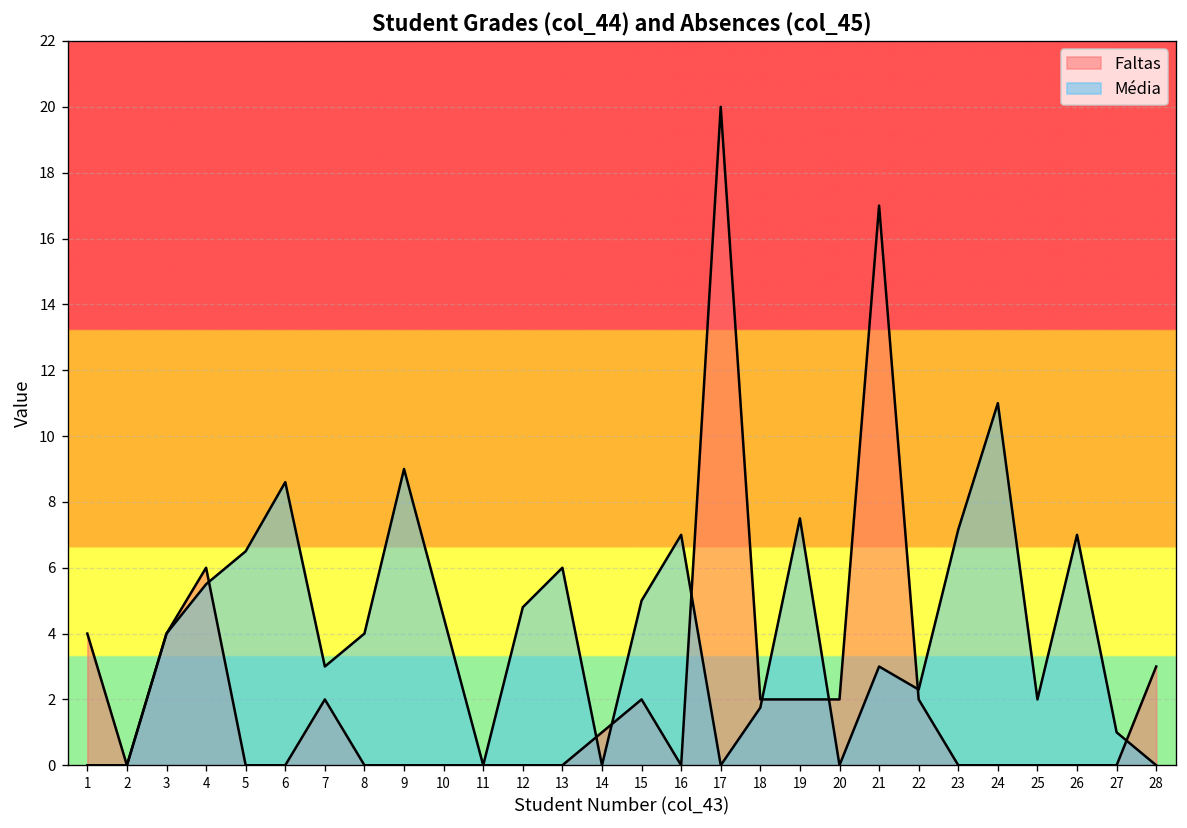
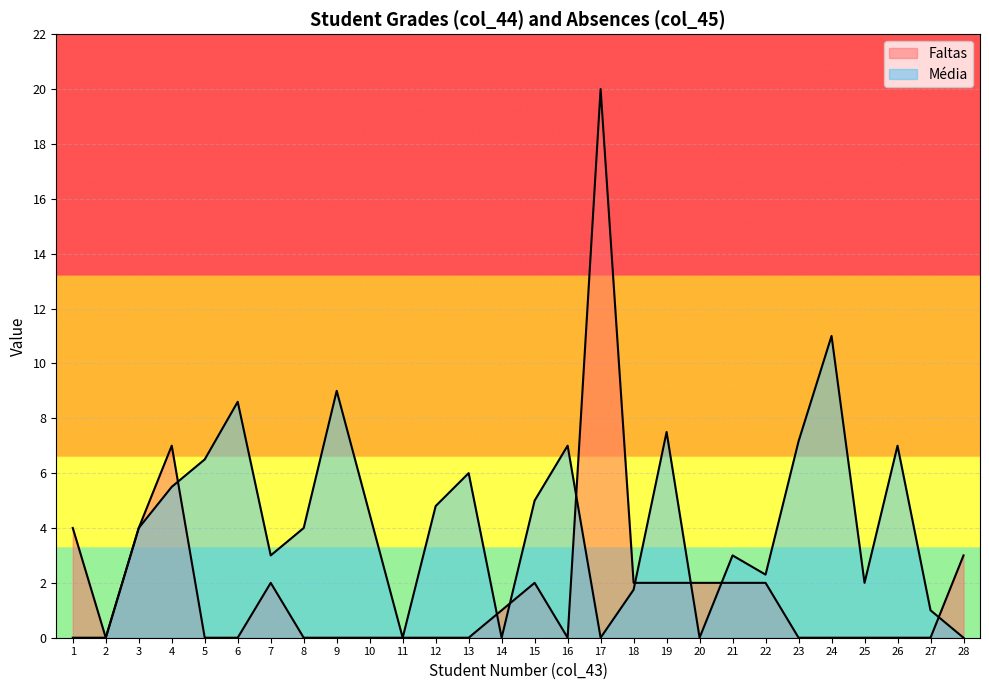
  {
    "Faltas": {
      "1": 4,
-     "4": 6,
+     "4": 7,
      "5": 0,
      "6": 0,
      "7": 2,
      "8": 0,
      "9": 0,
      "10": 0,
      "12": 0,
      "13": 0,
      "14": 1,
      "15": 2,
      "16": 0,
      "17": 20,
      "18": 2,
      "19": 2,
      "20": 2,
-     "21": 17,
+     "21": 2,
      "22": 2,
      "23": 0,
      "24": 0,
      "25": 0,
      "26": 0,
      "27": 0,
      "28": 3
    },
    "Média": {
      "1": 0,
      "4": 5.5,
      "5": 6.5,
      "6": 8.6,
      "7": 3,
      "8": 4,
      "9": 9,
      "10": 4.5,
      "12": 4.8,
      "13": 6,
      "14": 0,
      "15": 5,
      "16": 7,
      "17": 0,
      "18": 1.8,
      "19": 7.5,
      "20": 0,
      "21": 3,
      "22": 2.3,
      "23": 7.2,
      "24": 11,
      "25": 2,
      "26": 7,
      "27": 1,
      "28": 0
    }
  }
